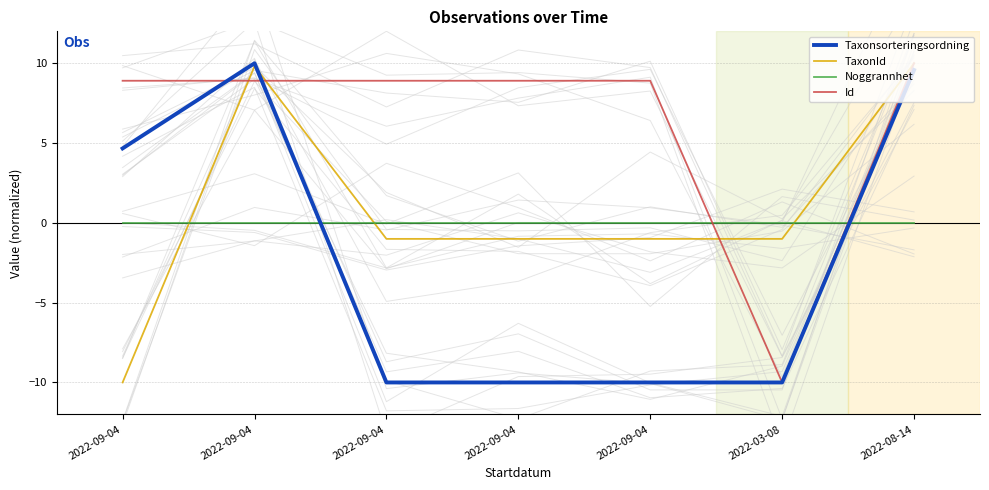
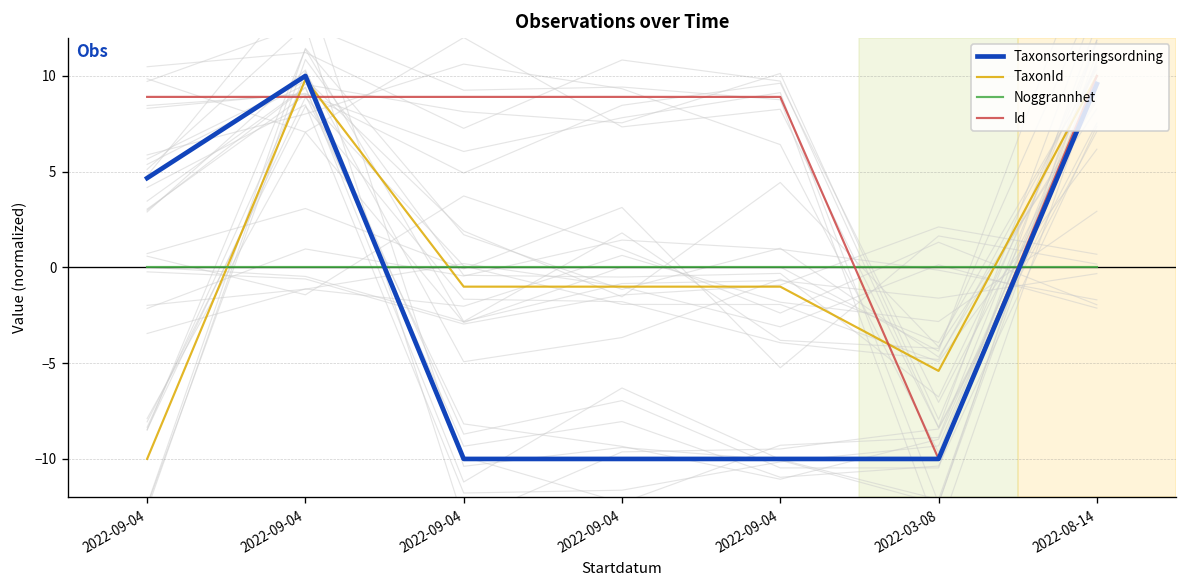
  {
    "TaxonId": {
-     "2022-03-08": -1.0
+     "2022-03-08": -5.4
    },
    "Noggrannhet": {
      "2022-08-14": 0.0
    }
  }
